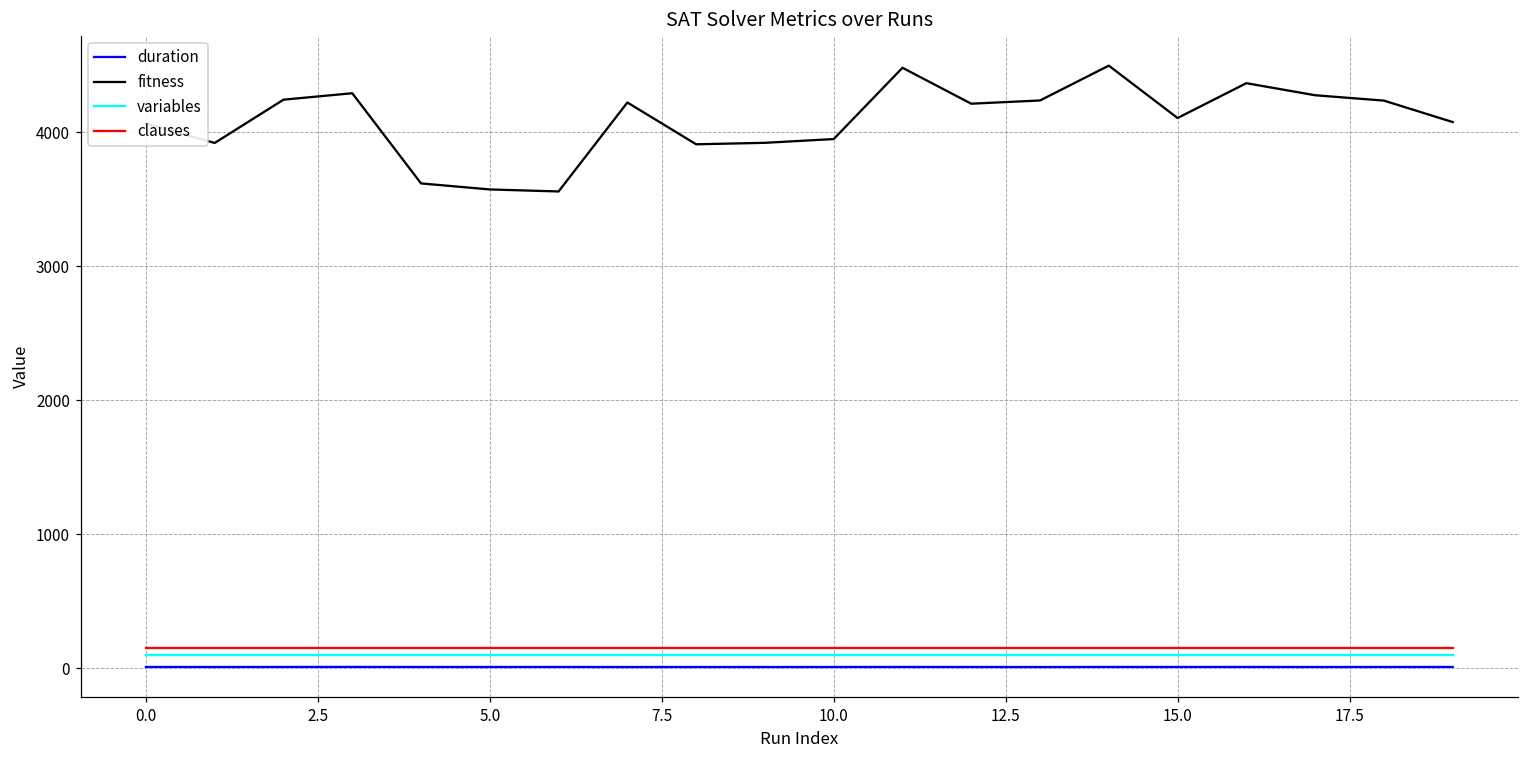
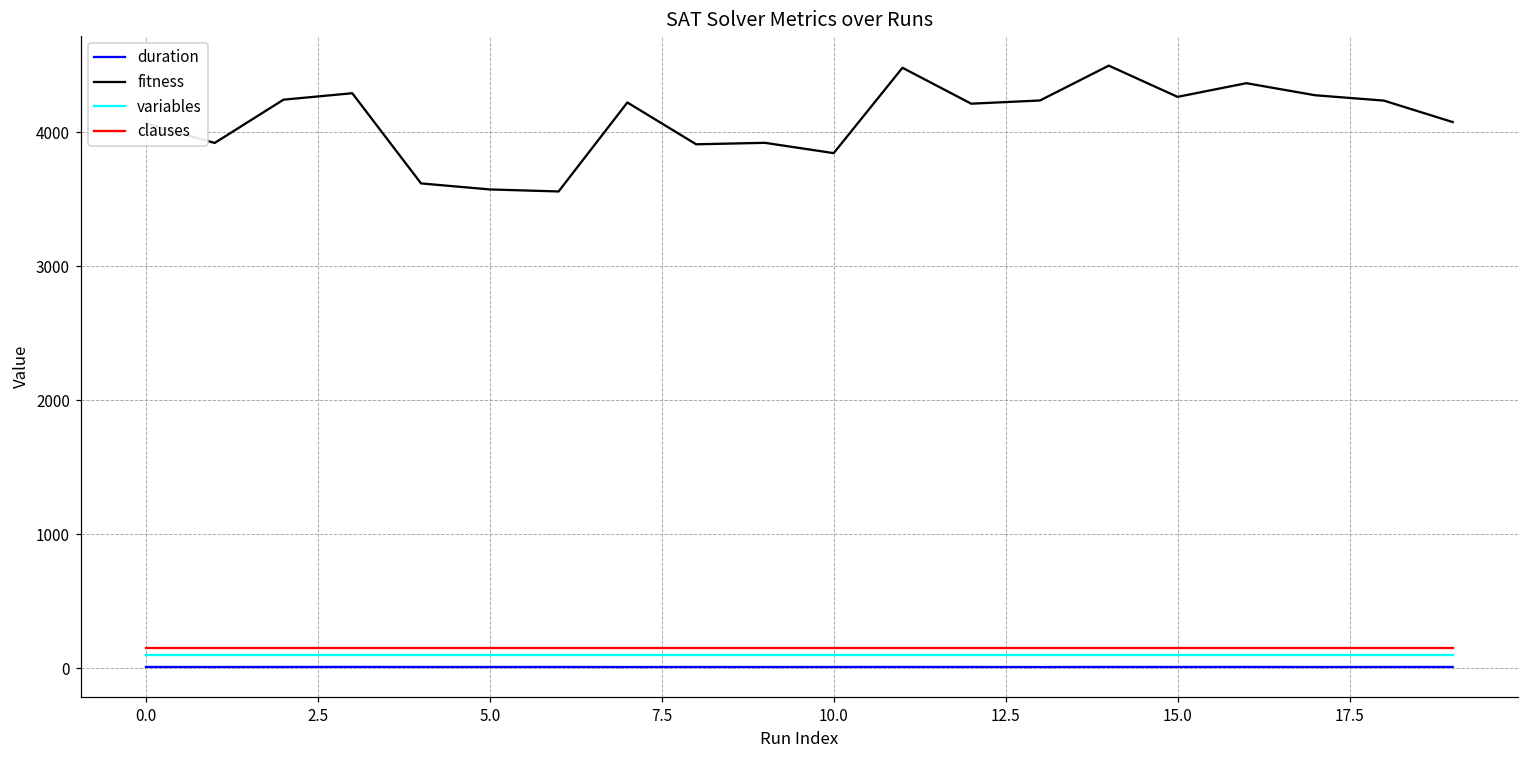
  {
    "duration": {
      "0.0": 10,
      "5.0": 10,
      "10.0": 10,
      "15.0": 10
    },
    "fitness": {
      "5.0": 3570,
-     "10.0": 3950,
-     "15.0": 4110
+     "10.0": 3840,
+     "15.0": 4260
    },
    "variables": {
      "0.0": 100,
      "5.0": 100,
      "10.0": 100,
      "15.0": 100
    },
    "clauses": {
      "0.0": 150,
      "5.0": 150,
      "10.0": 150,
      "15.0": 150
    }
  }
